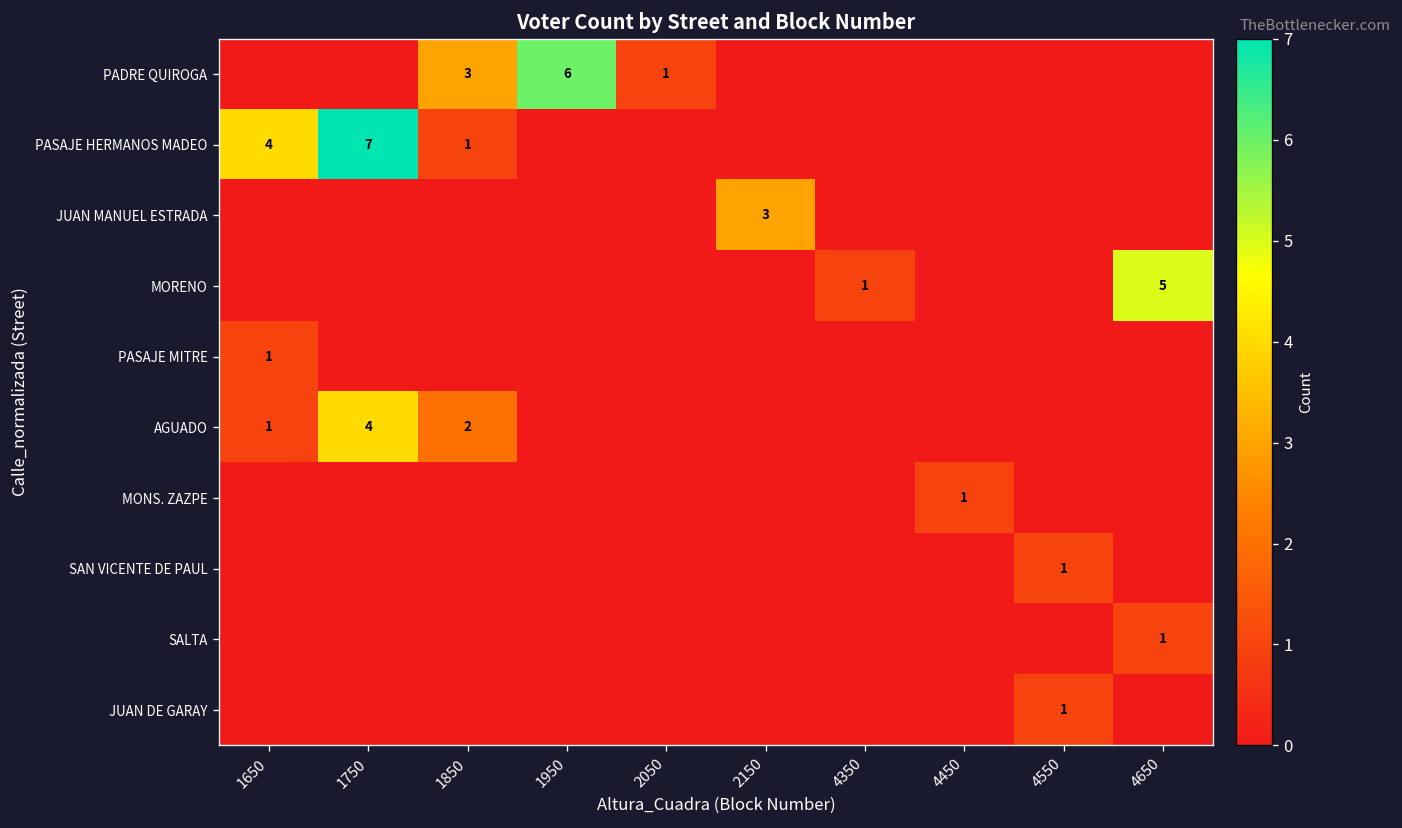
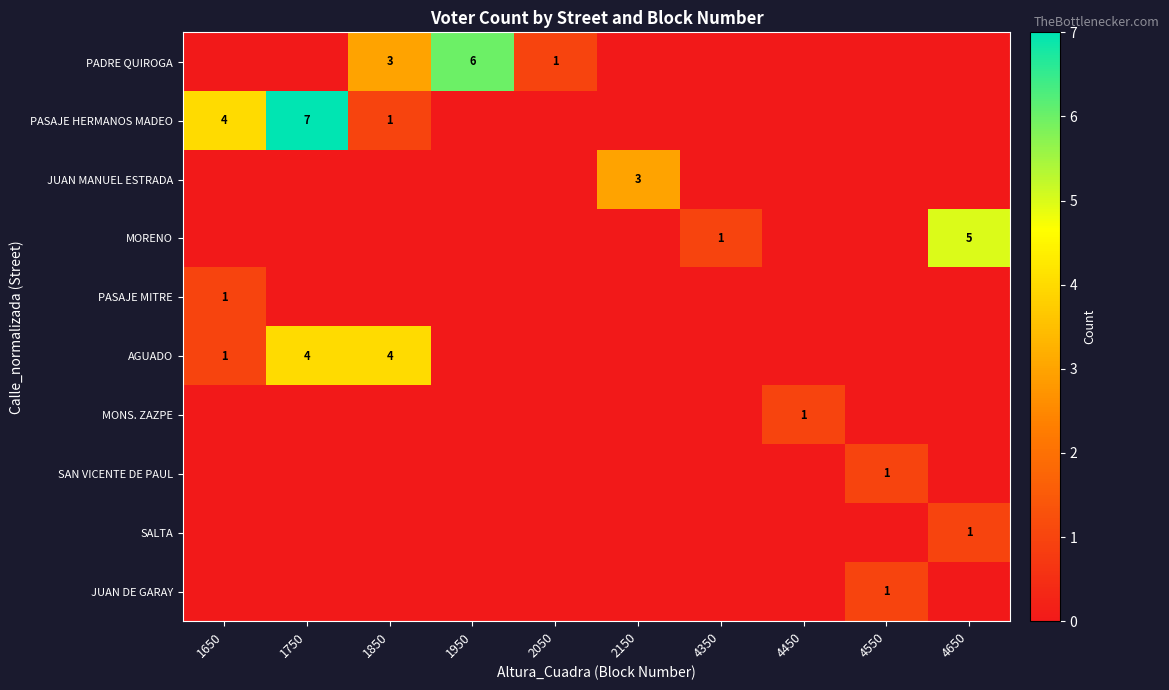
  {
    "PADRE QUIROGA": {
      "1850": 3,
      "1950": 6,
      "2050": 1
    },
    "PASAJE HERMANOS MADEO": {
      "1650": 4,
      "1750": 7,
      "1850": 1
    },
    "JUAN MANUEL ESTRADA": {
      "2150": 3
    },
    "MORENO": {
      "4350": 1,
      "4650": 5
    },
    "PASAJE MITRE": {
      "1650": 1
    },
    "AGUADO": {
      "1650": 1,
      "1750": 4,
-     "1850": 2
+     "1850": 4
    },
    "MONS. ZAZPE": {
      "4450": 1
    },
    "SAN VICENTE DE PAUL": {
      "4550": 1
    },
    "SALTA": {
      "4650": 1
    },
    "JUAN DE GARAY": {
      "4550": 1
    }
  }
